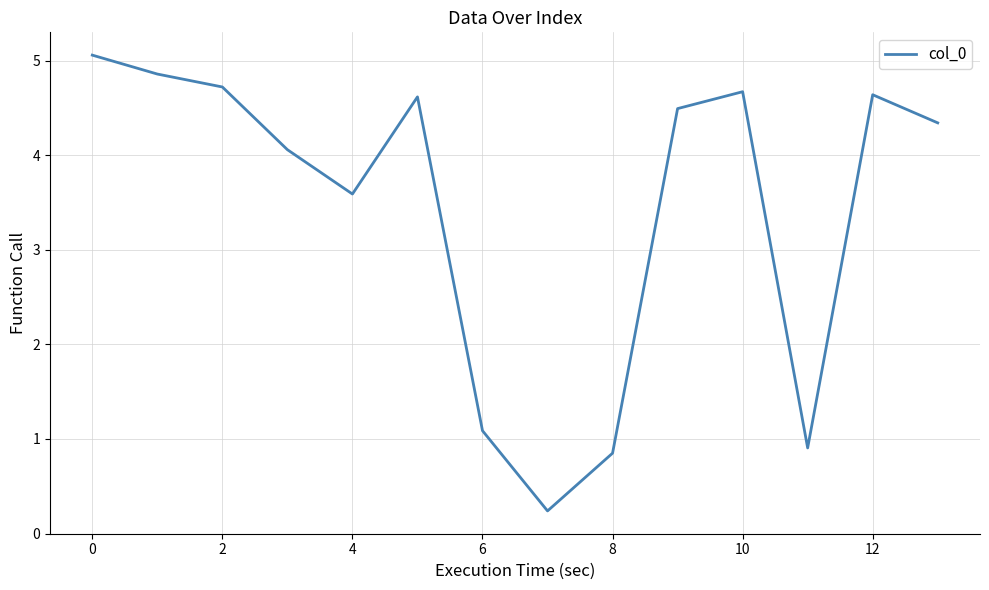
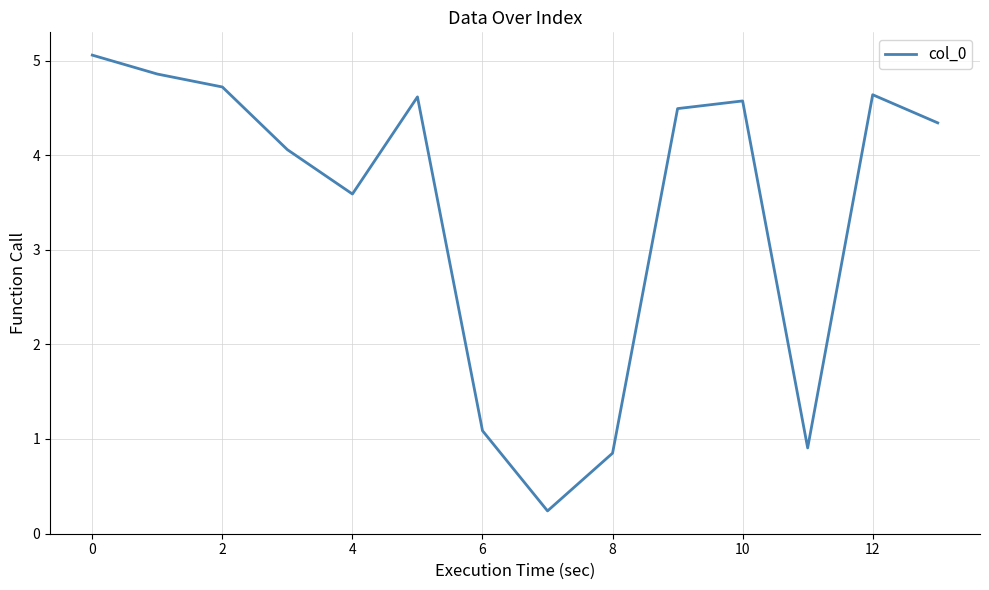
  {
    "0": 5.1,
    "2": 4.7,
    "4": 3.6,
    "6": 1.1,
    "8": 0.8,
-   "10": 4.7,
+   "10": 4.6,
    "12": 4.6
  }
